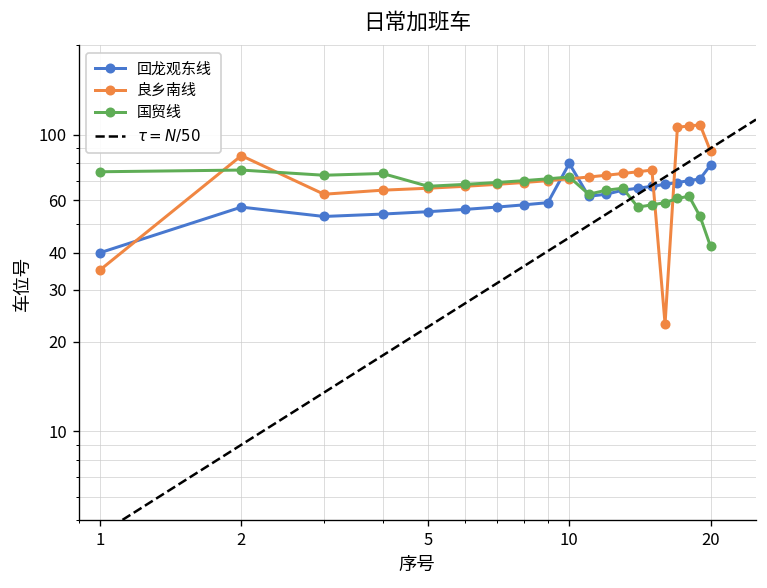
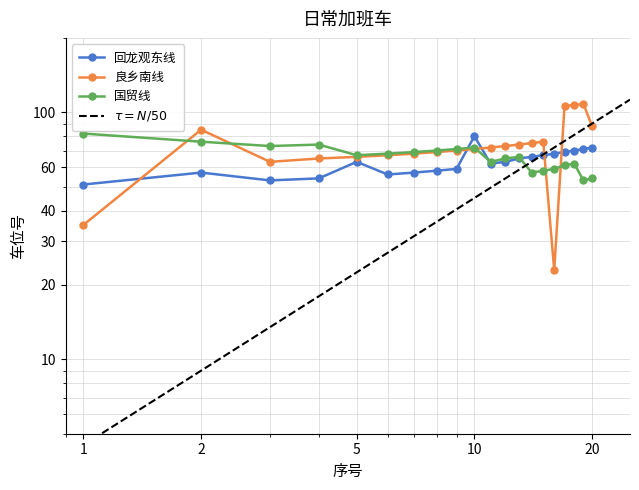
  {
    "回龙观东线": {
-     "1": 40,
+     "1": 51,
      "2": 57,
-     "5": 55,
+     "5": 63,
      "10": 80,
-     "20": 79
+     "20": 72
    },
    "良乡南线": {
      "1": 35,
      "2": 85,
      "20": 88
    },
    "国贸线": {
-     "1": 75,
+     "1": 82,
      "2": 76,
-     "20": 42
+     "20": 54
    }
  }
